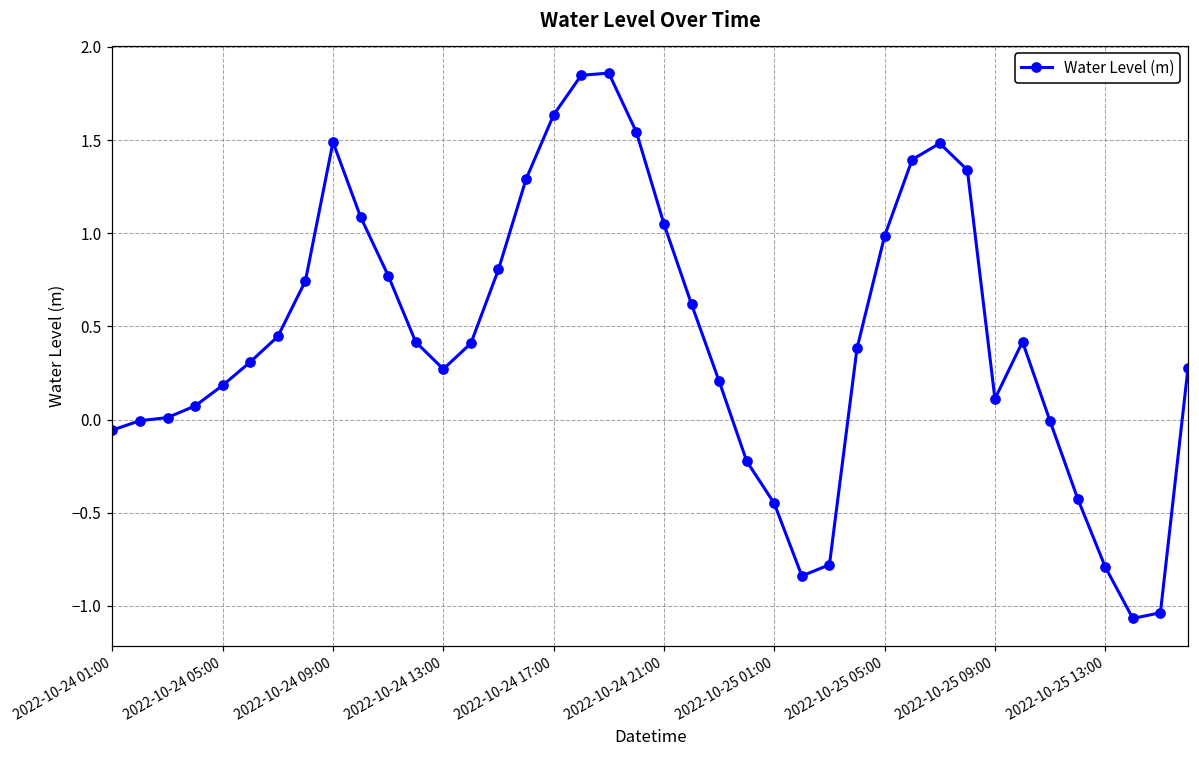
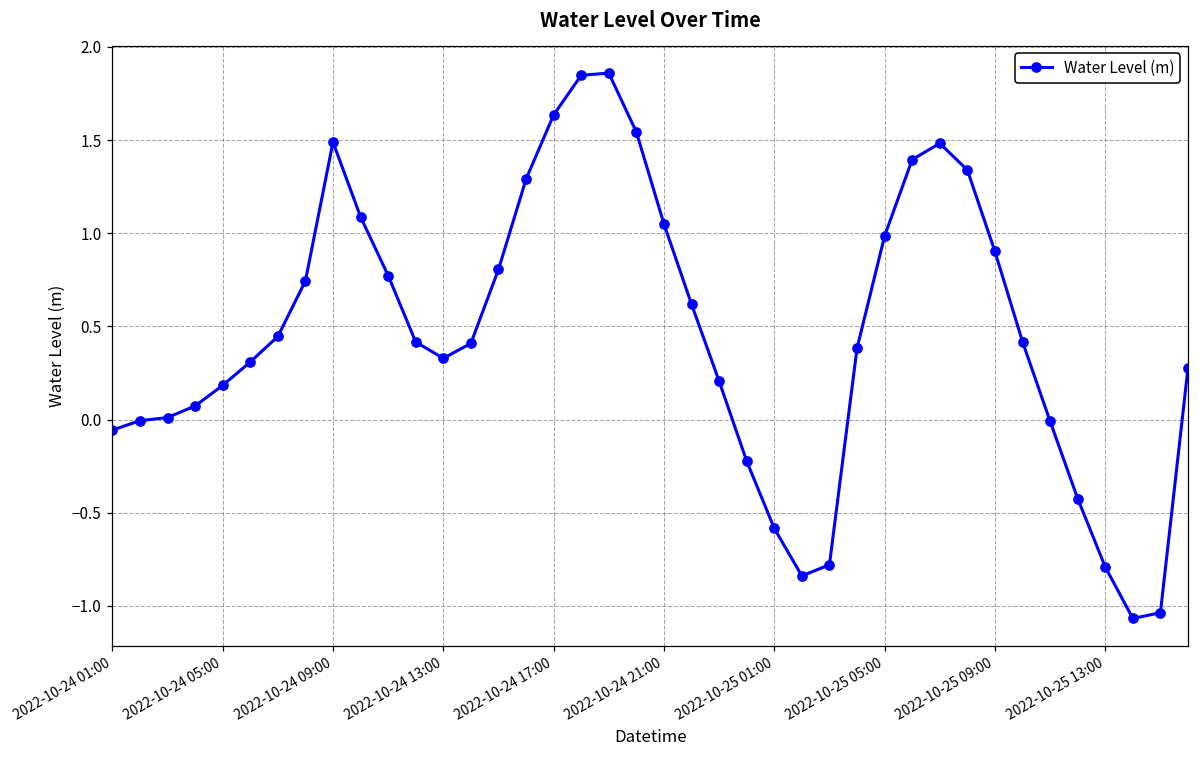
  {
    "2022-10-24 01:00": -0.06,
    "2022-10-24 05:00": 0.18,
    "2022-10-24 09:00": 1.49,
-   "2022-10-24 13:00": 0.27,
+   "2022-10-24 13:00": 0.33,
    "2022-10-24 17:00": 1.64,
    "2022-10-24 21:00": 1.05,
-   "2022-10-25 01:00": -0.45,
+   "2022-10-25 01:00": -0.58,
    "2022-10-25 05:00": 0.99,
-   "2022-10-25 09:00": 0.11,
+   "2022-10-25 09:00": 0.90,
    "2022-10-25 13:00": -0.79
  }
